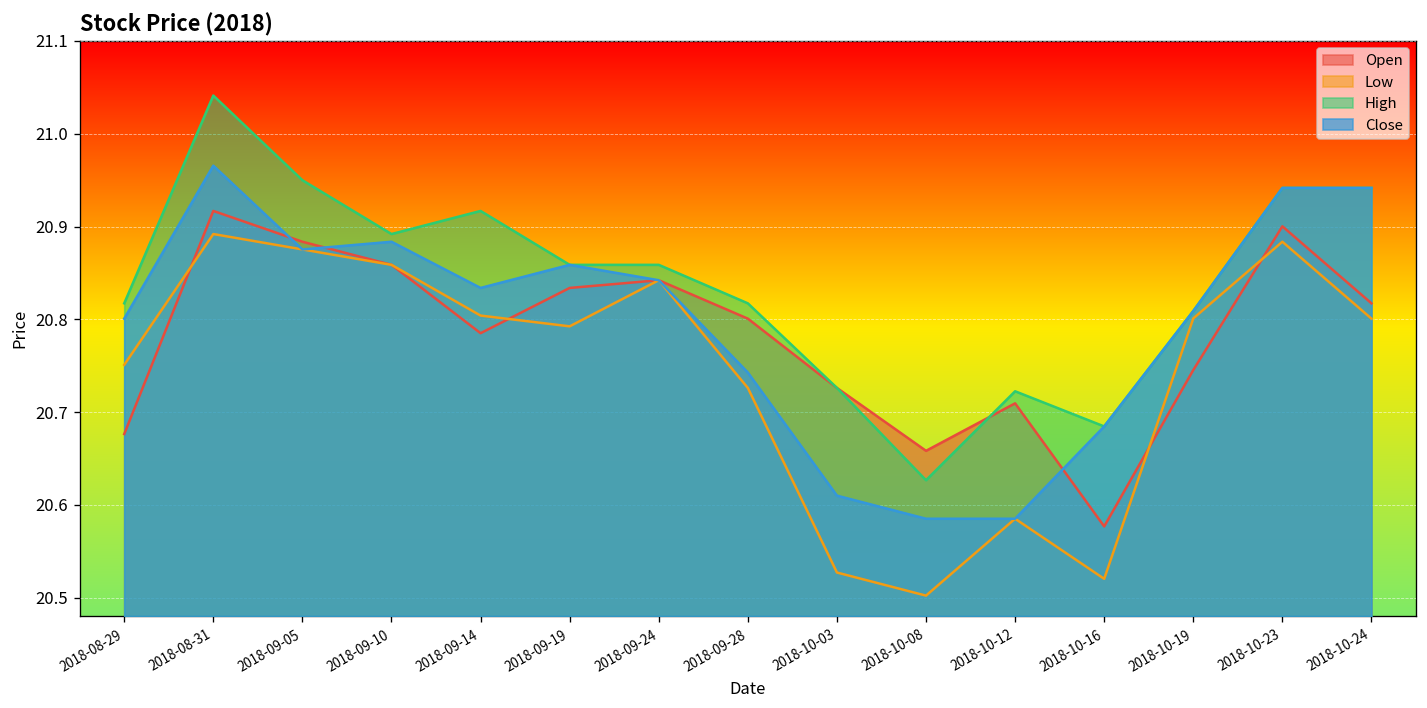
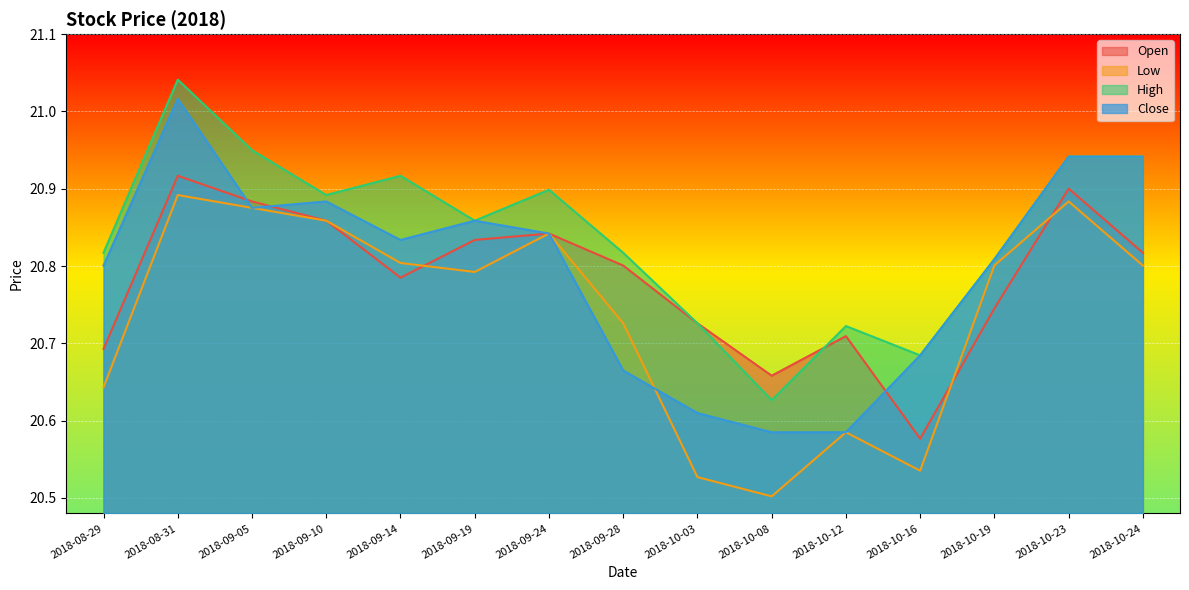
  {
    "Open": {
-     "2018-08-29": 20.68,
+     "2018-08-29": 20.69,
      "2018-08-31": 20.92,
      "2018-09-05": 20.88,
      "2018-09-14": 20.79,
      "2018-09-19": 20.83,
      "2018-09-28": 20.80,
      "2018-10-08": 20.66,
      "2018-10-12": 20.71,
      "2018-10-16": 20.58,
      "2018-10-19": 20.75,
      "2018-10-23": 20.90,
      "2018-10-24": 20.82
    },
    "Low": {
-     "2018-08-29": 20.75,
+     "2018-08-29": 20.64,
      "2018-08-31": 20.89,
      "2018-09-14": 20.80,
      "2018-09-19": 20.79,
      "2018-09-28": 20.73,
      "2018-10-03": 20.53,
      "2018-10-08": 20.50,
-     "2018-10-16": 20.52,
+     "2018-10-16": 20.54,
      "2018-10-19": 20.80,
      "2018-10-23": 20.88,
      "2018-10-24": 20.80
    },
    "High": {
      "2018-08-29": 20.82,
      "2018-08-31": 21.04,
      "2018-09-05": 20.95,
      "2018-09-10": 20.89,
      "2018-09-14": 20.92,
-     "2018-09-24": 20.86,
+     "2018-09-24": 20.90,
      "2018-09-28": 20.82,
      "2018-10-08": 20.63,
      "2018-10-12": 20.72
    },
    "Close": {
      "2018-08-29": 20.80,
-     "2018-08-31": 20.97,
+     "2018-08-31": 21.02,
      "2018-09-10": 20.88,
      "2018-09-14": 20.83,
-     "2018-09-28": 20.74,
+     "2018-09-28": 20.66,
      "2018-10-03": 20.61,
      "2018-10-08": 20.59
    }
  }
